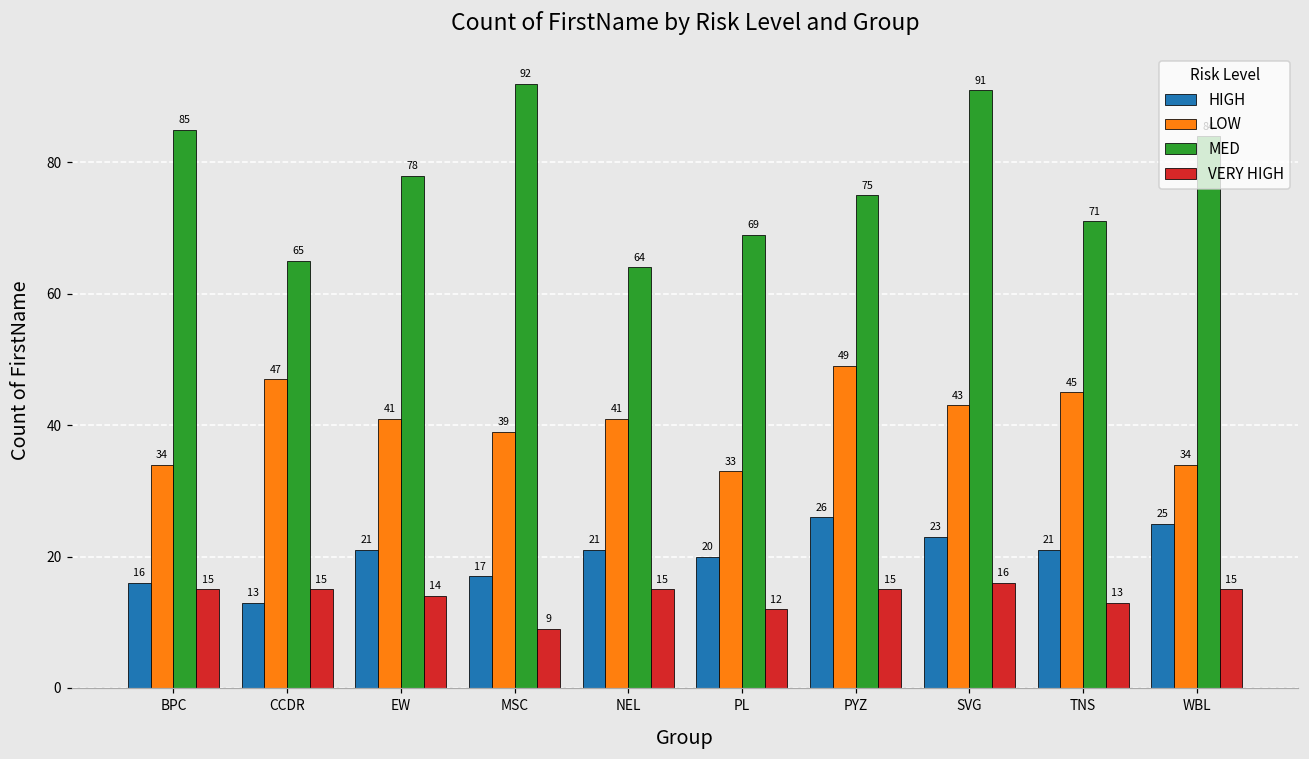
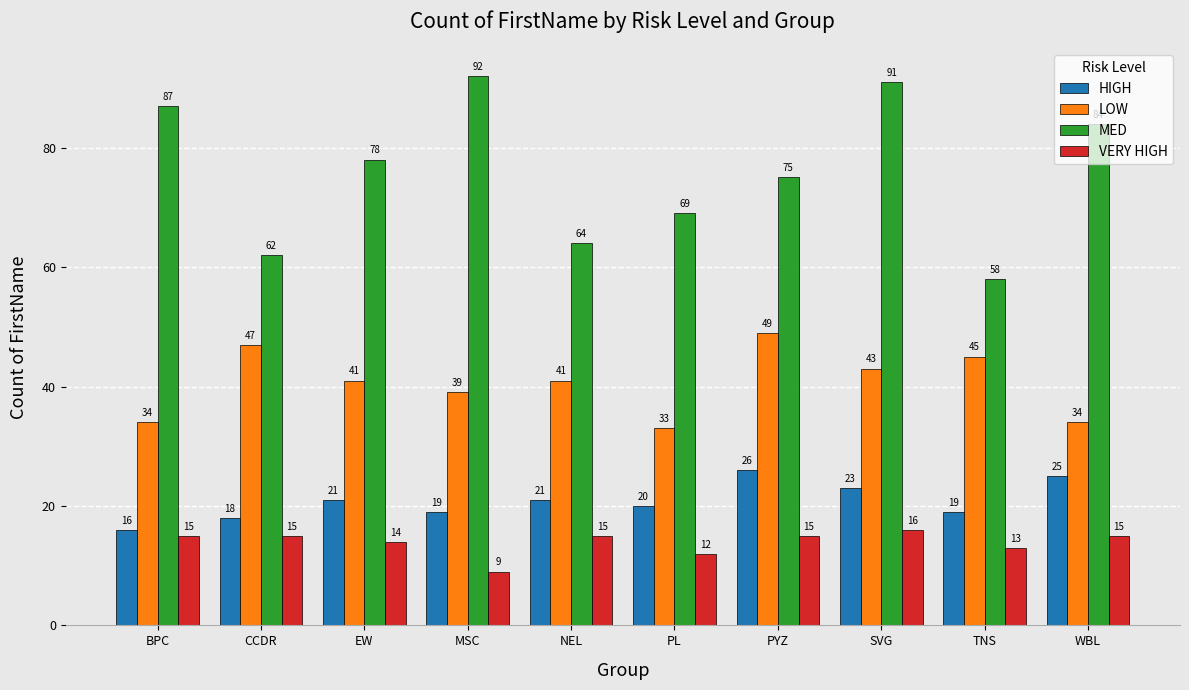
  {
    "HIGH": {
      "BPC": 16,
-     "CCDR": 13,
+     "CCDR": 18,
      "EW": 21,
-     "MSC": 17,
+     "MSC": 19,
      "NEL": 21,
      "PL": 20,
      "PYZ": 26,
      "SVG": 23,
-     "TNS": 21,
+     "TNS": 19,
      "WBL": 25
    },
    "LOW": {
      "BPC": 34,
      "CCDR": 47,
      "EW": 41,
      "MSC": 39,
      "NEL": 41,
      "PL": 33,
      "PYZ": 49,
      "SVG": 43,
      "TNS": 45,
      "WBL": 34
    },
    "MED": {
-     "BPC": 85,
-     "CCDR": 65,
+     "BPC": 87,
+     "CCDR": 62,
      "EW": 78,
      "MSC": 92,
      "NEL": 64,
      "PL": 69,
      "PYZ": 75,
      "SVG": 91,
-     "TNS": 71
+     "TNS": 58
    },
    "VERY HIGH": {
      "BPC": 15,
      "CCDR": 15,
      "EW": 14,
      "MSC": 9,
      "NEL": 15,
      "PL": 12,
      "PYZ": 15,
      "SVG": 16,
      "TNS": 13,
      "WBL": 15
    }
  }
